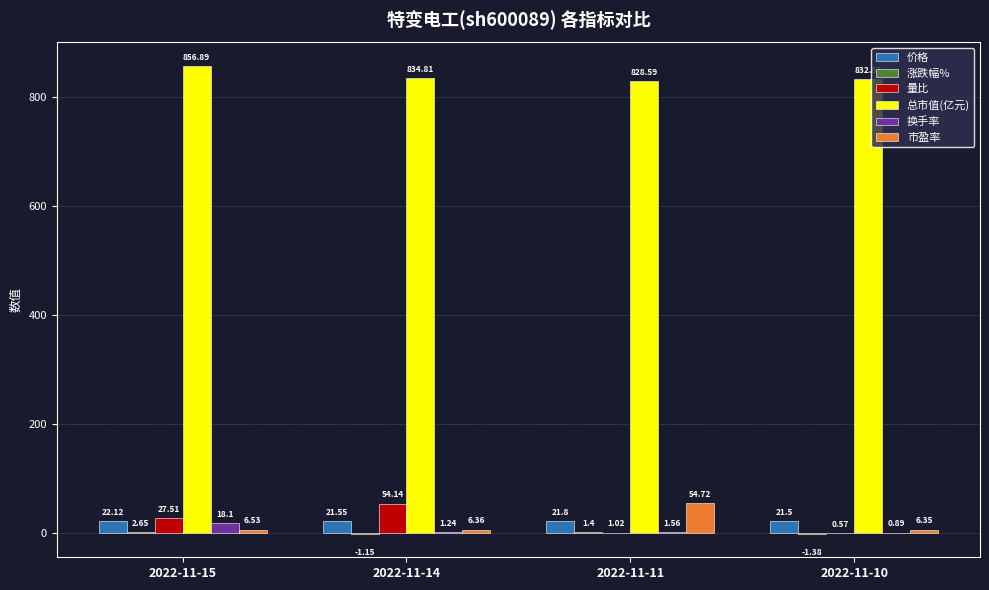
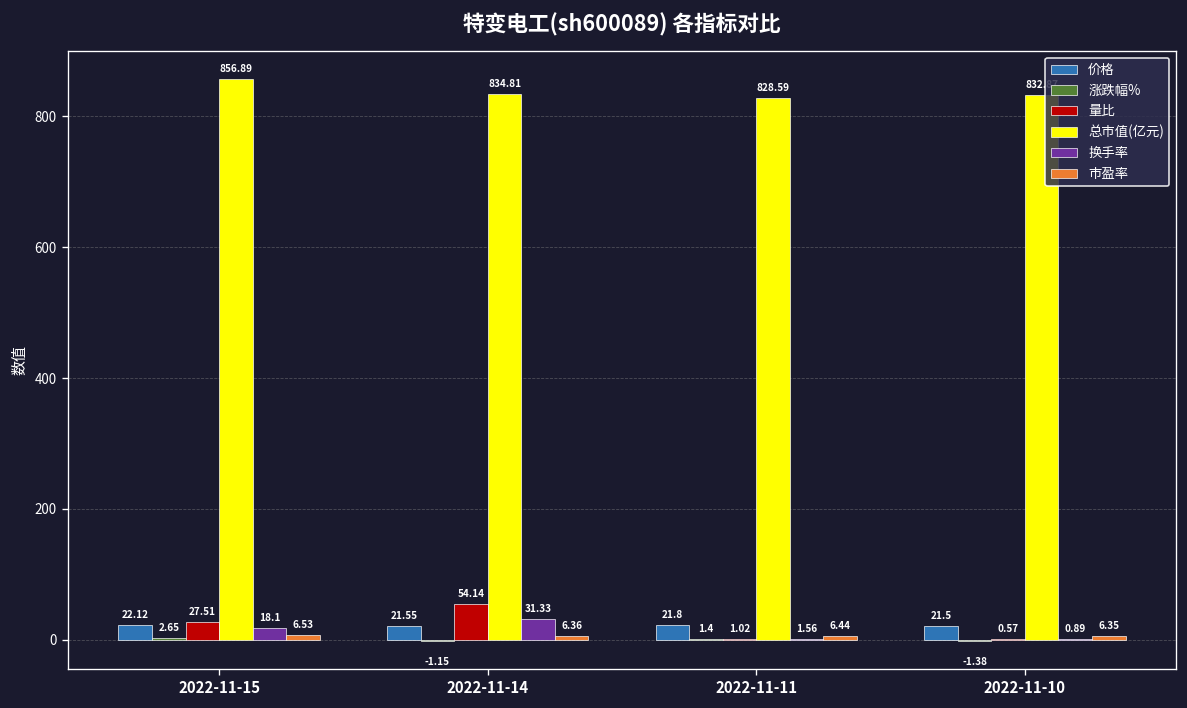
  {
    "价格": {
      "2022-11-15": 22.12,
      "2022-11-14": 21.55,
      "2022-11-11": 21.8,
      "2022-11-10": 21.5
    },
    "涨跌幅%": {
      "2022-11-15": 2.65,
      "2022-11-14": -1.15,
      "2022-11-11": 1.4,
      "2022-11-10": -1.38
    },
    "量比": {
      "2022-11-15": 27.51,
      "2022-11-14": 54.14,
      "2022-11-11": 1.02,
      "2022-11-10": 0.57
    },
    "总市值(亿元)": {
      "2022-11-15": 856.89,
      "2022-11-14": 834.81,
      "2022-11-11": 828.59
    },
    "换手率": {
      "2022-11-15": 18.1,
-     "2022-11-14": 1.24,
+     "2022-11-14": 31.33,
      "2022-11-11": 1.56,
      "2022-11-10": 0.89
    },
    "市盈率": {
      "2022-11-15": 6.53,
      "2022-11-14": 6.36,
-     "2022-11-11": 54.72,
+     "2022-11-11": 6.44,
      "2022-11-10": 6.35
    }
  }
